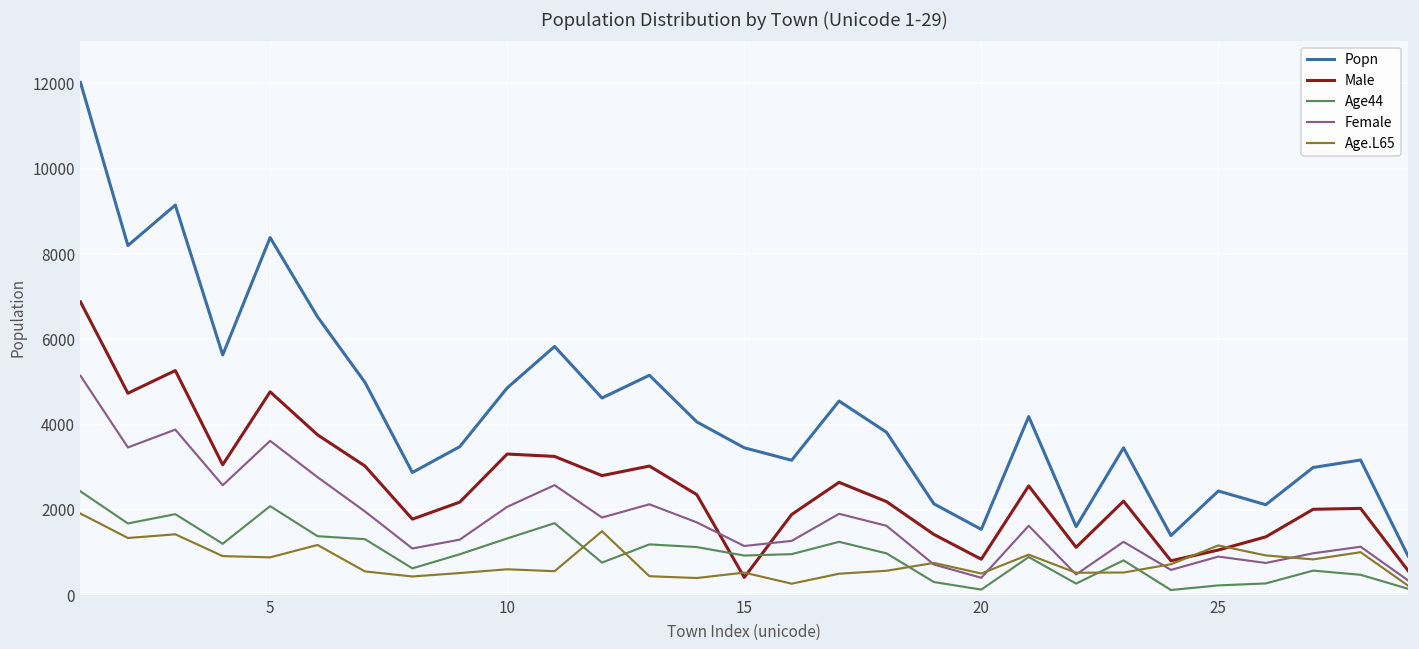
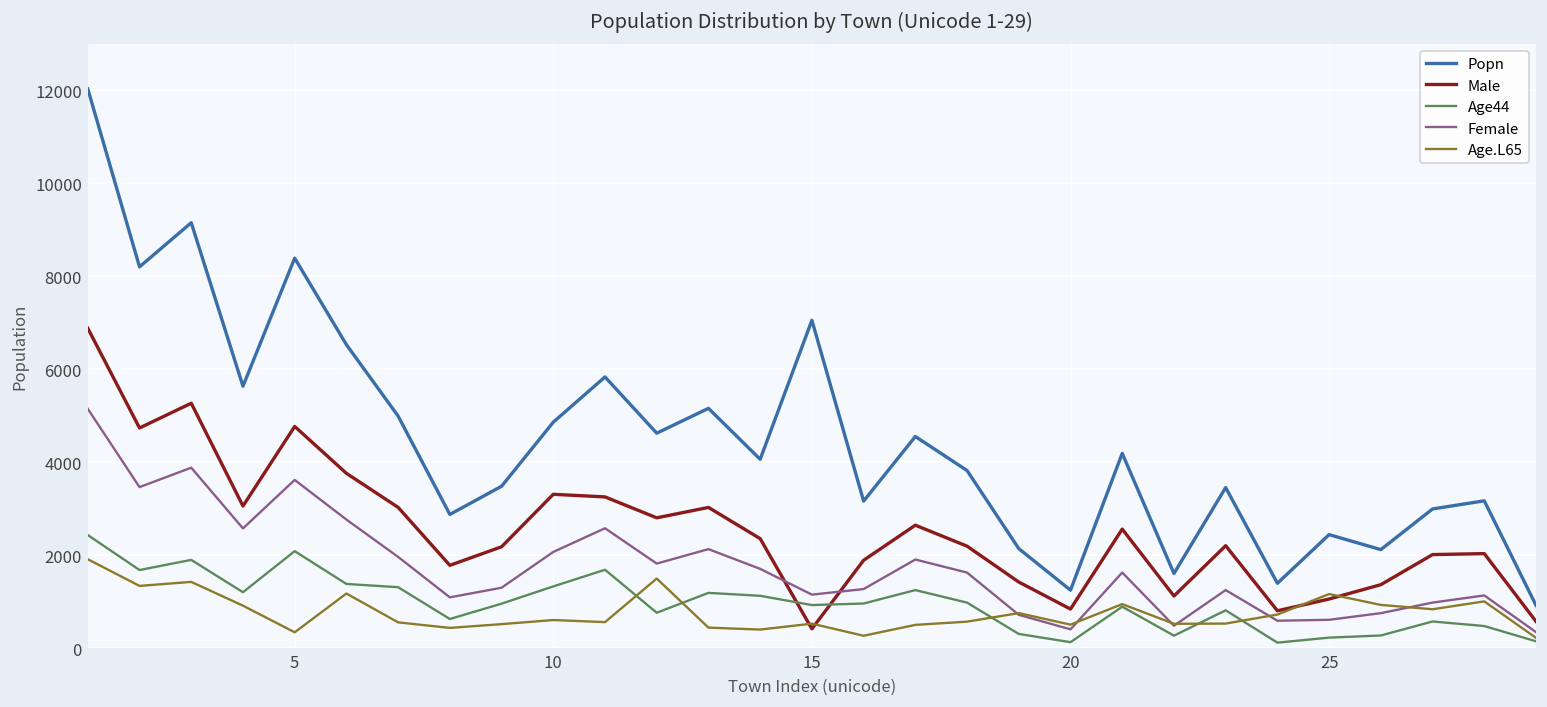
  {
    "Popn": {
      "5": 8400,
      "10": 4900,
-     "15": 3500,
-     "20": 1500,
+     "15": 7100,
+     "20": 1200,
      "25": 2400
    },
    "Male": {
      "5": 4800,
      "10": 3300,
      "15": 400,
      "20": 800,
      "25": 1100
    },
    "Age44": {
      "5": 2100,
      "10": 1300,
      "15": 900,
      "20": 100,
      "25": 200
    },
    "Female": {
      "5": 3600,
      "10": 2100,
      "15": 1200,
      "20": 400,
-     "25": 900
+     "25": 600
    },
    "Age.L65": {
-     "5": 900,
+     "5": 300,
      "10": 600,
      "15": 500,
      "20": 500,
      "25": 1200
    }
  }
